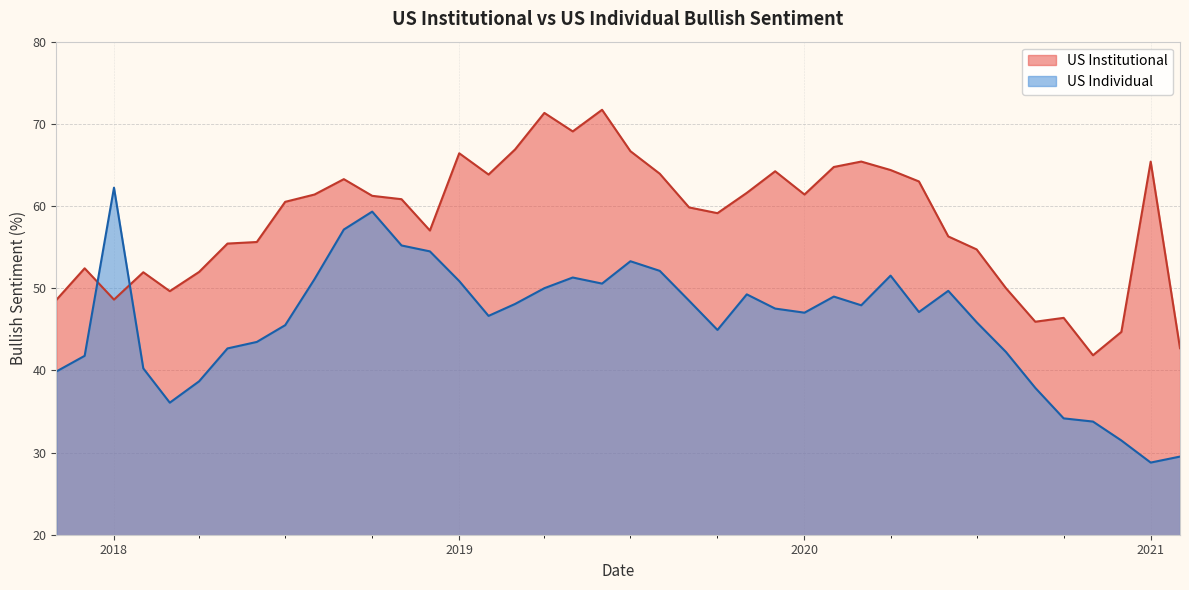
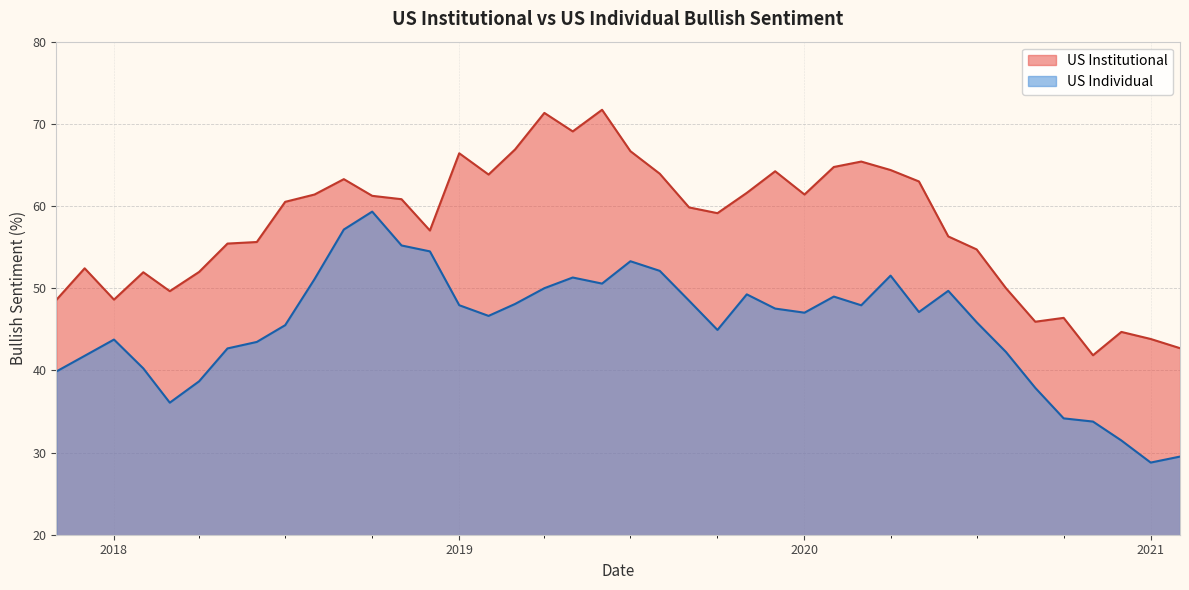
  {
    "US Institutional": {
      "2018": 49,
      "2019": 66,
      "2020": 61,
-     "2021": 65
+     "2021": 44
    },
    "US Individual": {
-     "2018": 62,
-     "2019": 51,
+     "2018": 44,
+     "2019": 48,
      "2020": 47,
      "2021": 29
    }
  }
